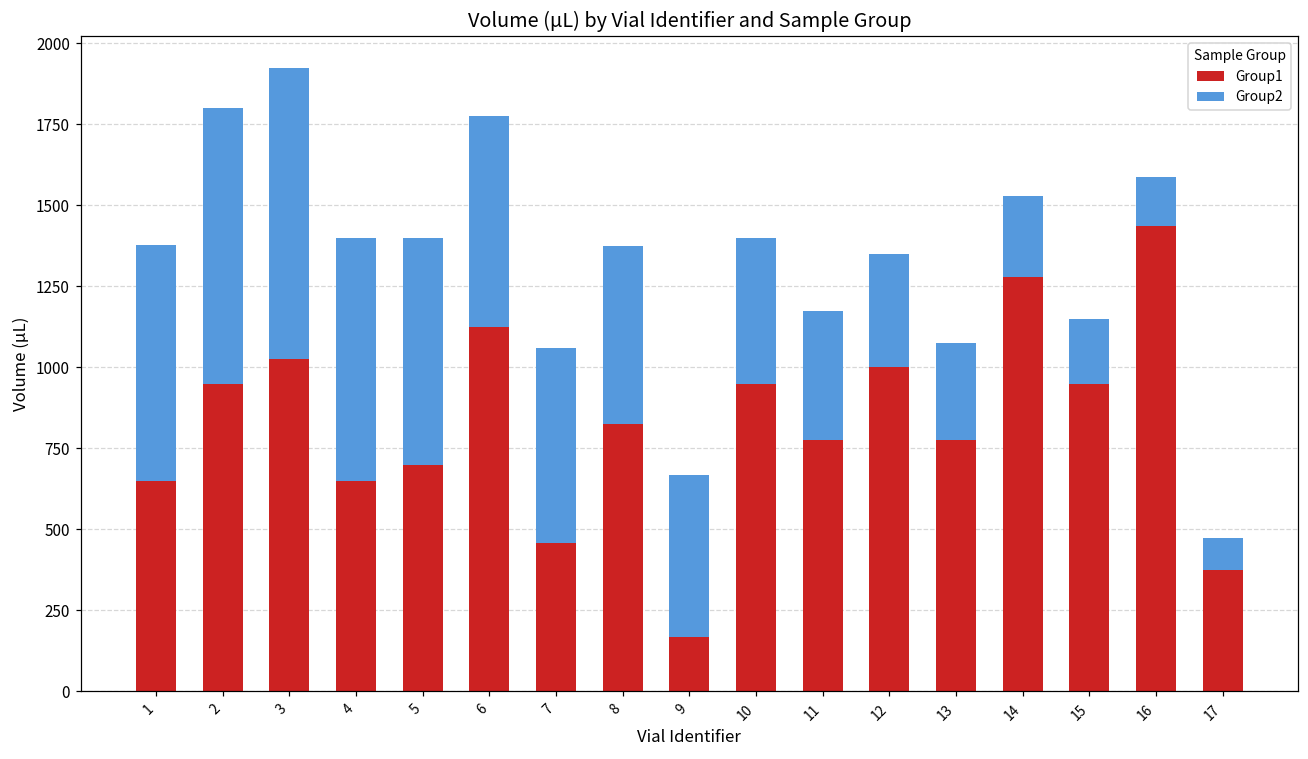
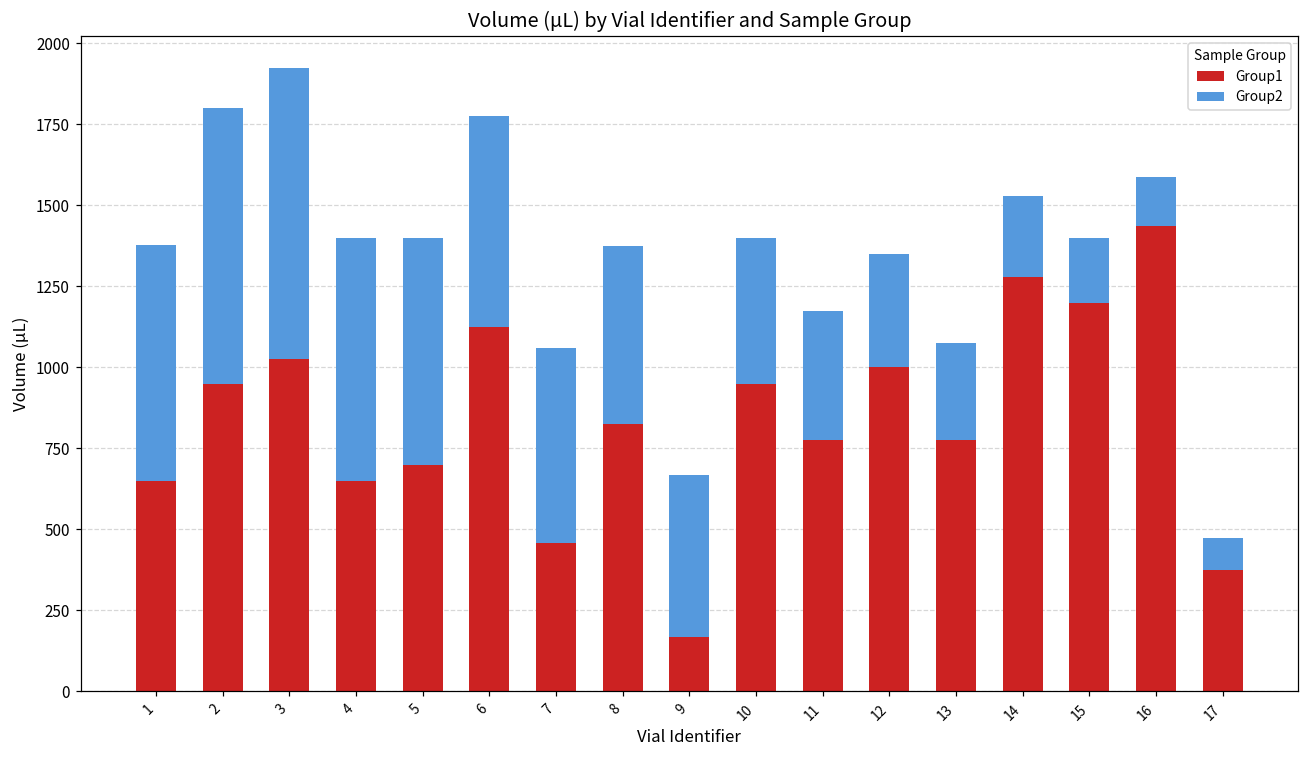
  {
    "Group1": {
      "1": 650,
      "2": 950,
      "3": 1030,
      "4": 650,
      "5": 700,
      "6": 1130,
      "7": 460,
      "8": 830,
      "9": 170,
      "10": 950,
      "11": 780,
      "12": 1000,
      "13": 780,
      "14": 1280,
-     "15": 950,
+     "15": 1200,
      "16": 1440,
      "17": 380
    },
    "Group2": {
      "1": 730,
      "2": 850,
      "3": 900,
      "4": 750,
      "5": 700,
      "6": 650,
      "7": 600,
      "8": 550,
      "9": 500,
      "10": 450,
      "11": 400,
      "12": 350,
      "13": 300,
      "14": 250,
      "15": 200,
      "16": 150,
      "17": 100
    }
  }
